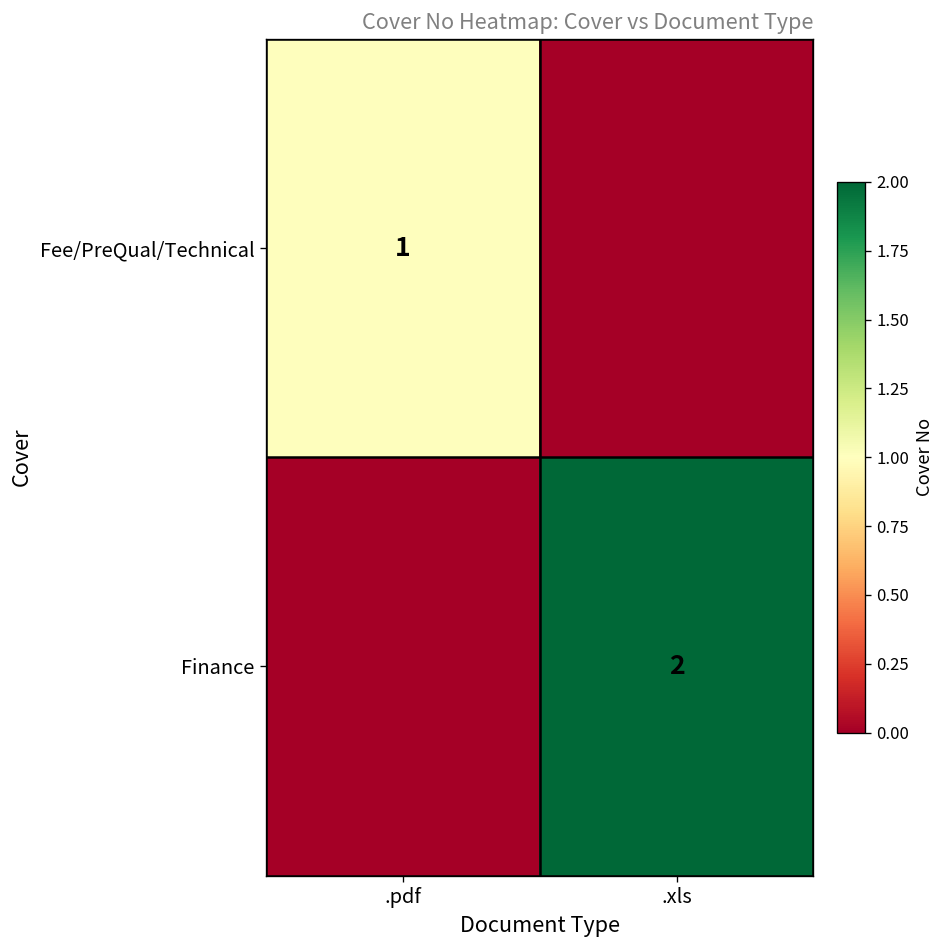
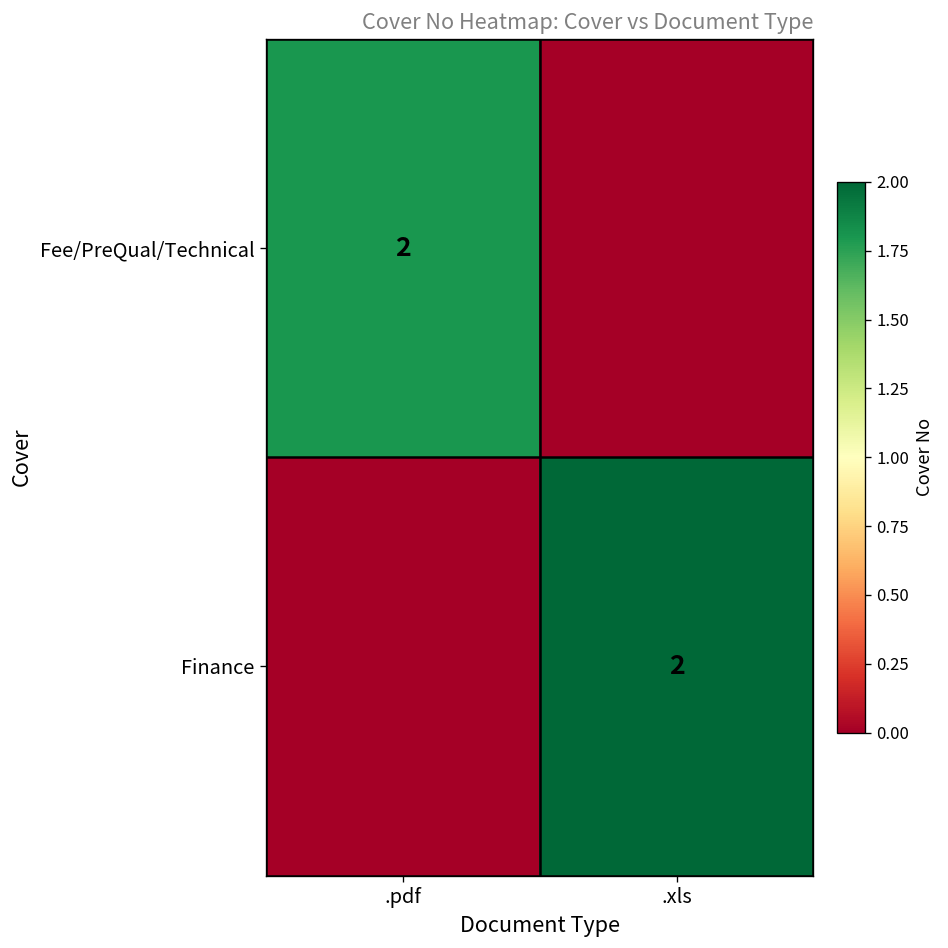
  {
    "Fee/PreQual/Technical": {
-     ".pdf": 1
+     ".pdf": 2
    },
    "Finance": {
      ".xls": 2
    }
  }
